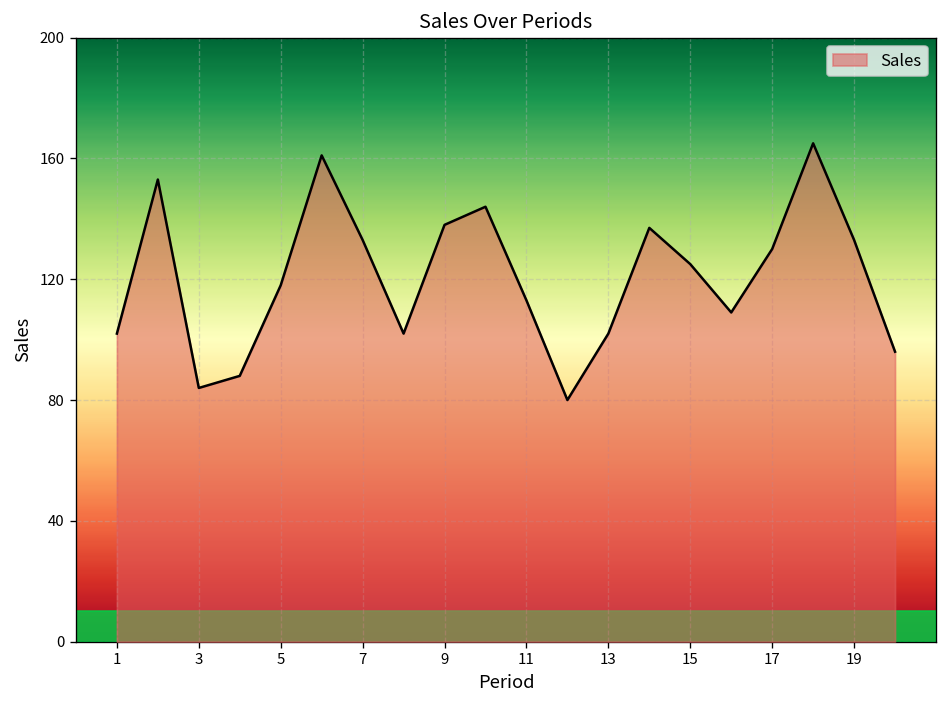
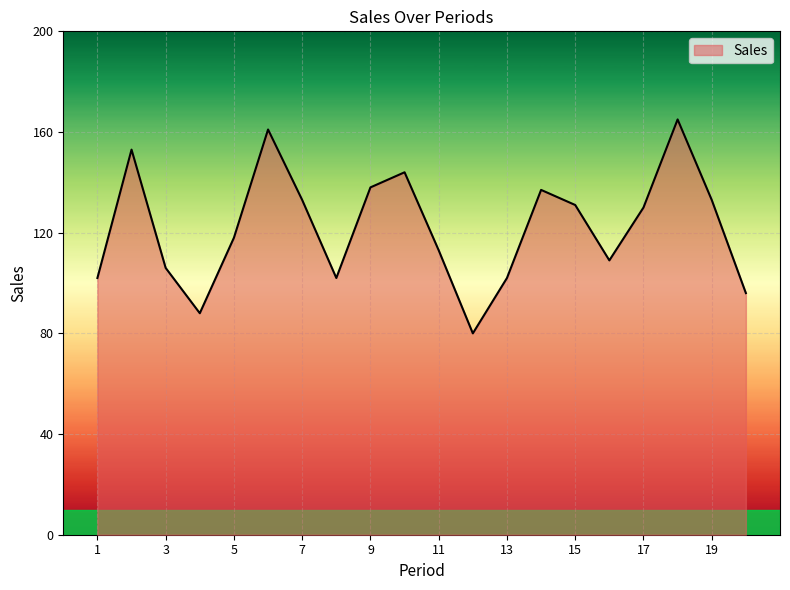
  {
    "1": 102,
-   "3": 84,
+   "3": 106,
    "5": 118,
    "7": 133,
    "9": 138,
    "11": 113,
    "13": 102,
-   "15": 125,
+   "15": 131,
    "17": 130,
    "19": 133
  }
